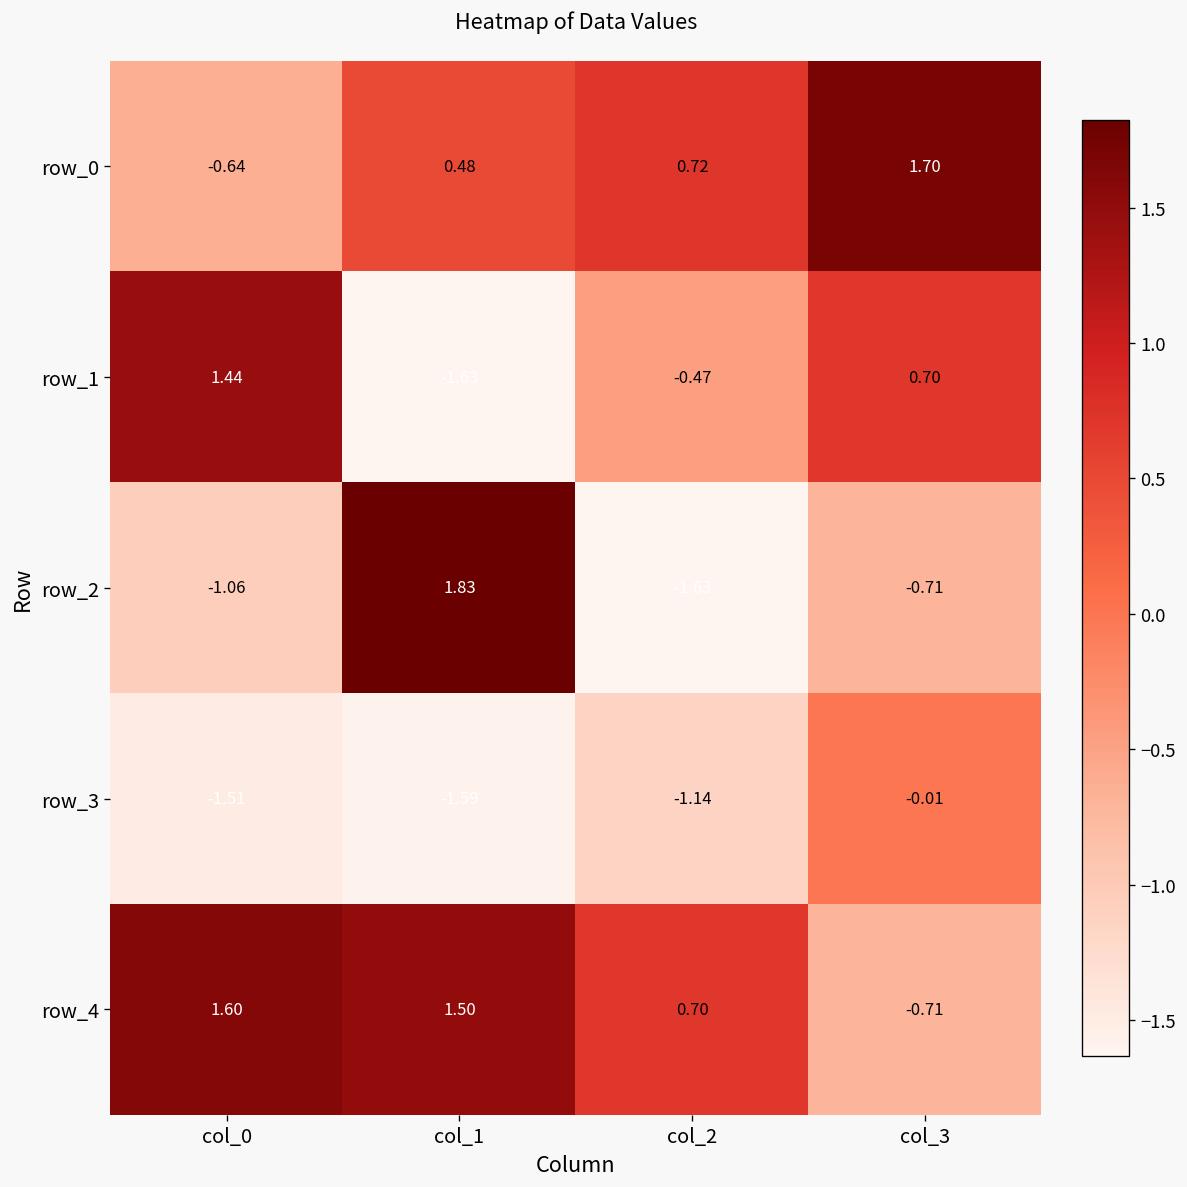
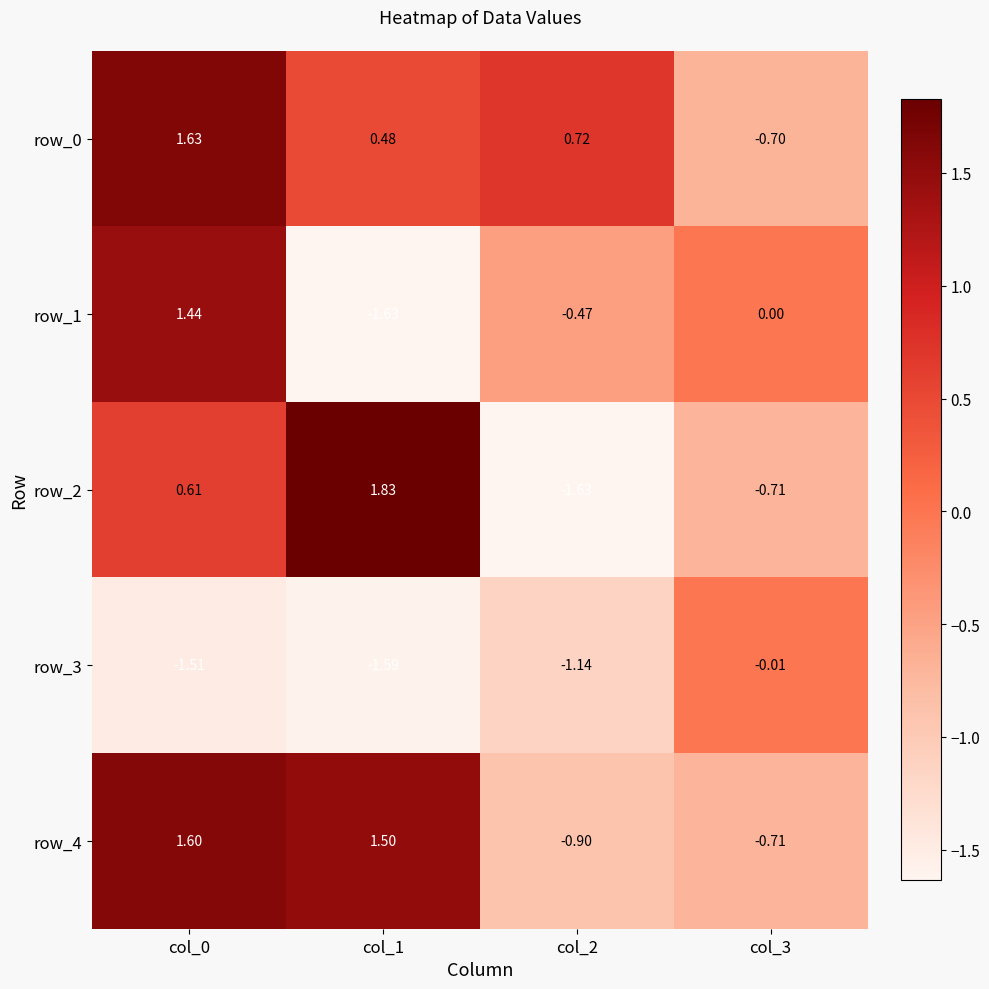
  {
    "row_0": {
-     "col_0": -0.64,
+     "col_0": 1.63,
      "col_1": 0.48,
      "col_2": 0.72,
-     "col_3": 1.70
+     "col_3": -0.70
    },
    "row_1": {
      "col_0": 1.44,
      "col_2": -0.47,
-     "col_3": 0.70
+     "col_3": 0.00
    },
    "row_2": {
-     "col_0": -1.06,
+     "col_0": 0.61,
      "col_1": 1.83,
      "col_3": -0.71
    },
    "row_3": {
      "col_2": -1.14,
      "col_3": -0.01
    },
    "row_4": {
      "col_0": 1.60,
      "col_1": 1.50,
-     "col_2": 0.70,
+     "col_2": -0.90,
      "col_3": -0.71
    }
  }
